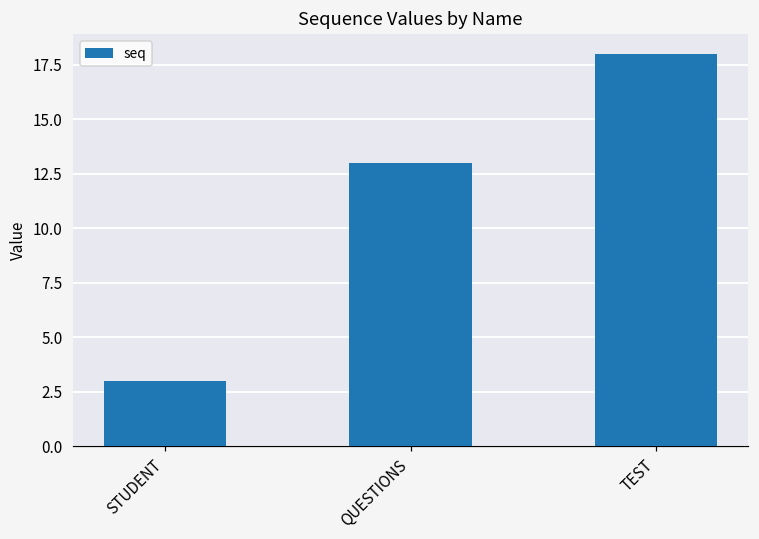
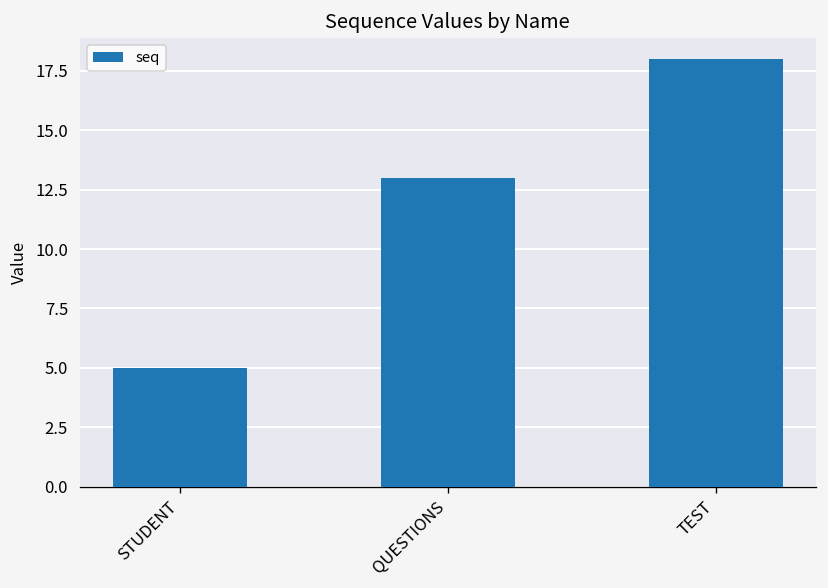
  {
-   "STUDENT": 3,
+   "STUDENT": 5,
    "QUESTIONS": 13,
    "TEST": 18
  }
